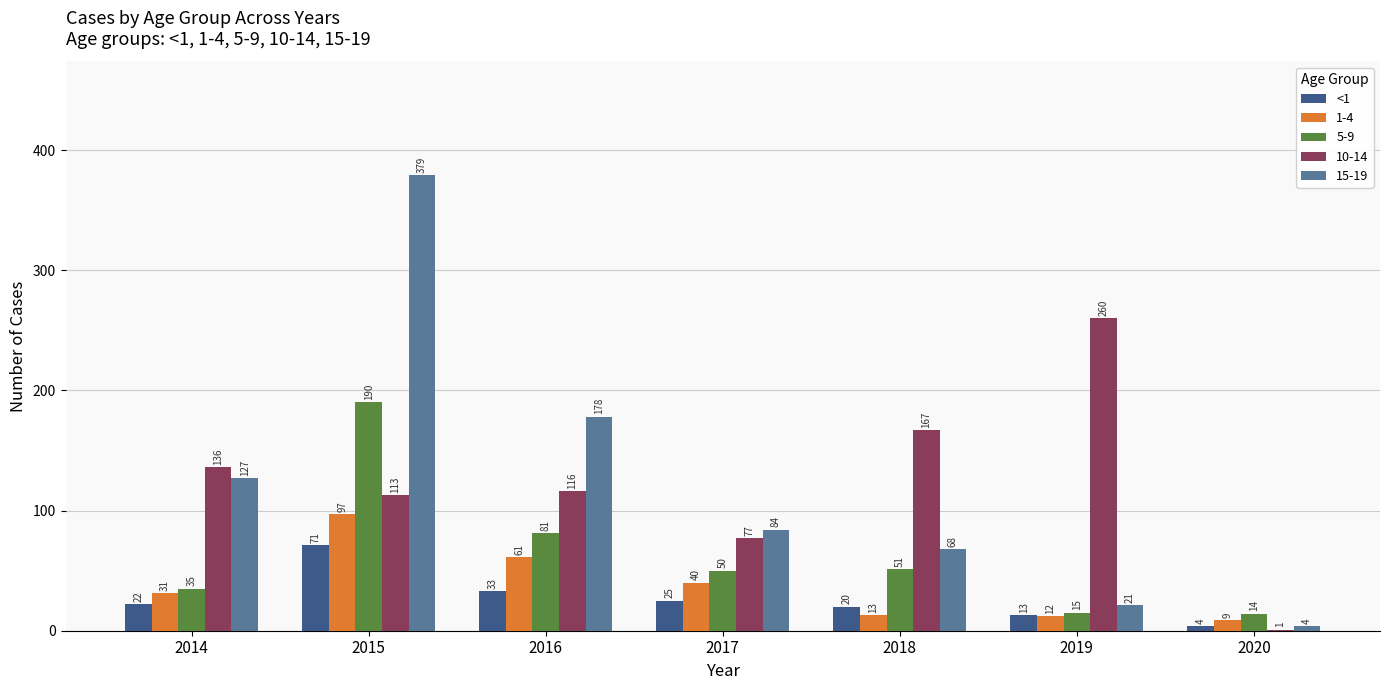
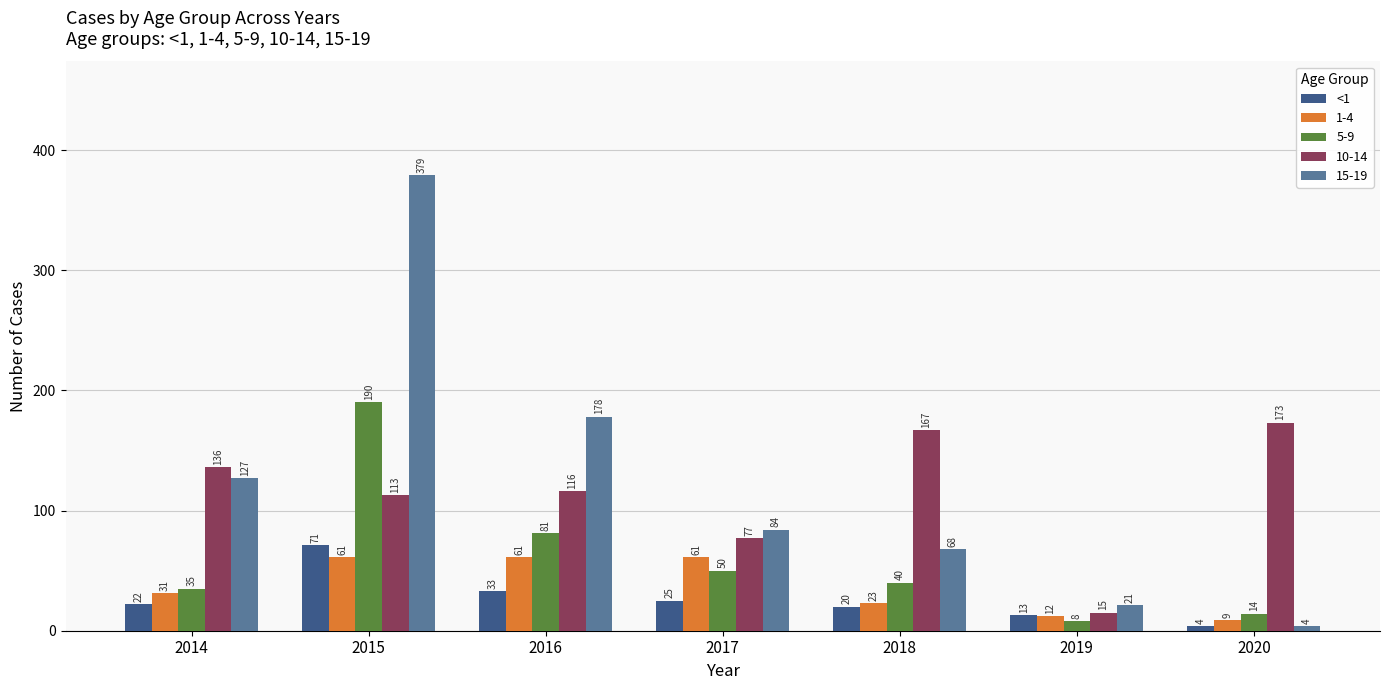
  {
    "1-4": {
      "2014": 31,
-     "2015": 97,
+     "2015": 61,
      "2016": 61,
-     "2017": 40,
-     "2018": 13,
+     "2017": 61,
+     "2018": 23,
      "2019": 12,
      "2020": 9
    },
    "5-9": {
      "2014": 35,
      "2015": 190,
      "2016": 81,
      "2017": 50,
-     "2018": 51,
-     "2019": 15,
+     "2018": 40,
+     "2019": 8,
      "2020": 14
    },
    "10-14": {
      "2014": 136,
      "2015": 113,
      "2016": 116,
      "2017": 77,
      "2018": 167,
-     "2019": 260,
-     "2020": 1
+     "2019": 15,
+     "2020": 173
    }
  }
